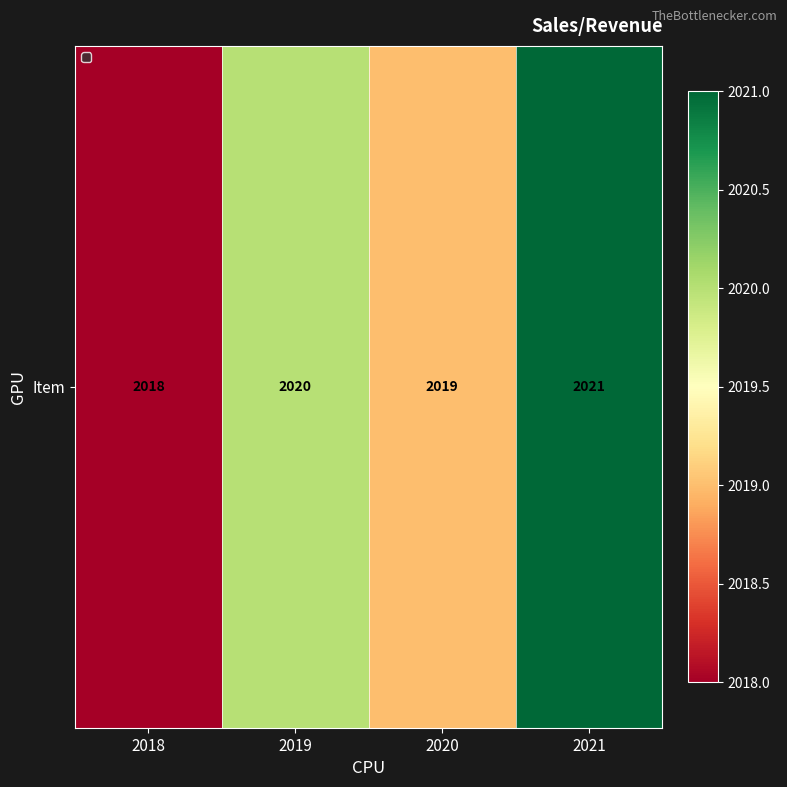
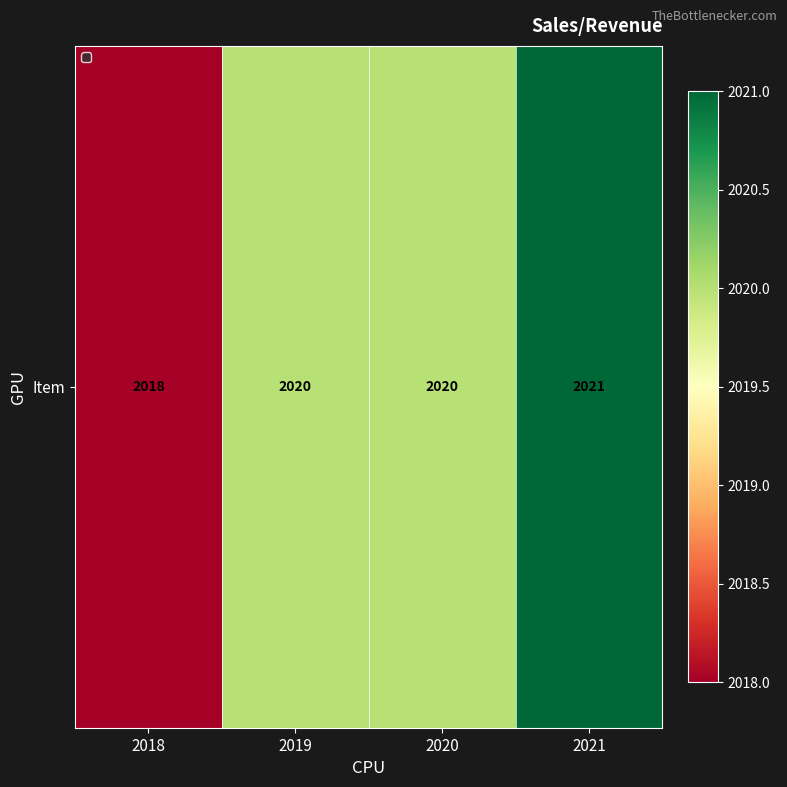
  {
    "Item": {
      "2018": 2018,
      "2019": 2020,
-     "2020": 2019,
+     "2020": 2020,
      "2021": 2021
    }
  }
